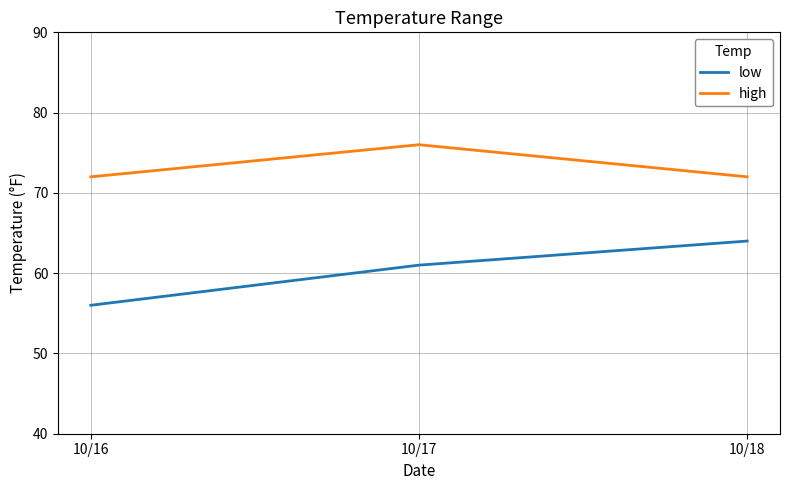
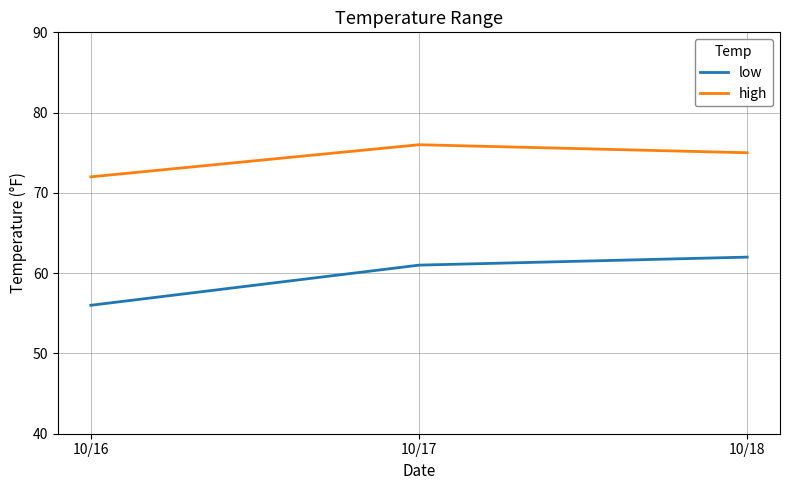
  {
    "low": {
      "10/16": 56,
      "10/17": 61,
-     "10/18": 64
+     "10/18": 62
    },
    "high": {
      "10/16": 72,
      "10/17": 76,
-     "10/18": 72
+     "10/18": 75
    }
  }
